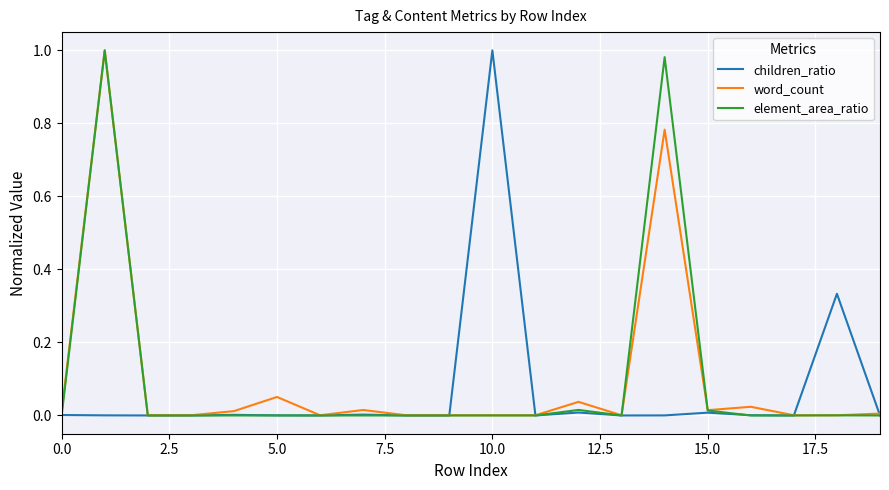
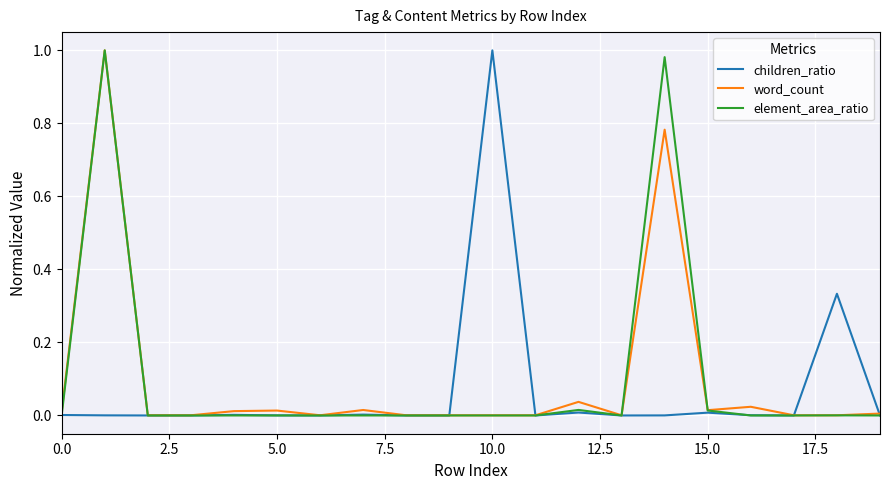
  {
    "children_ratio": {
      "10.0": 1.00
    },
    "word_count": {
      "0.0": 0.01,
-     "5.0": 0.05
+     "5.0": 0.01
    }
  }
